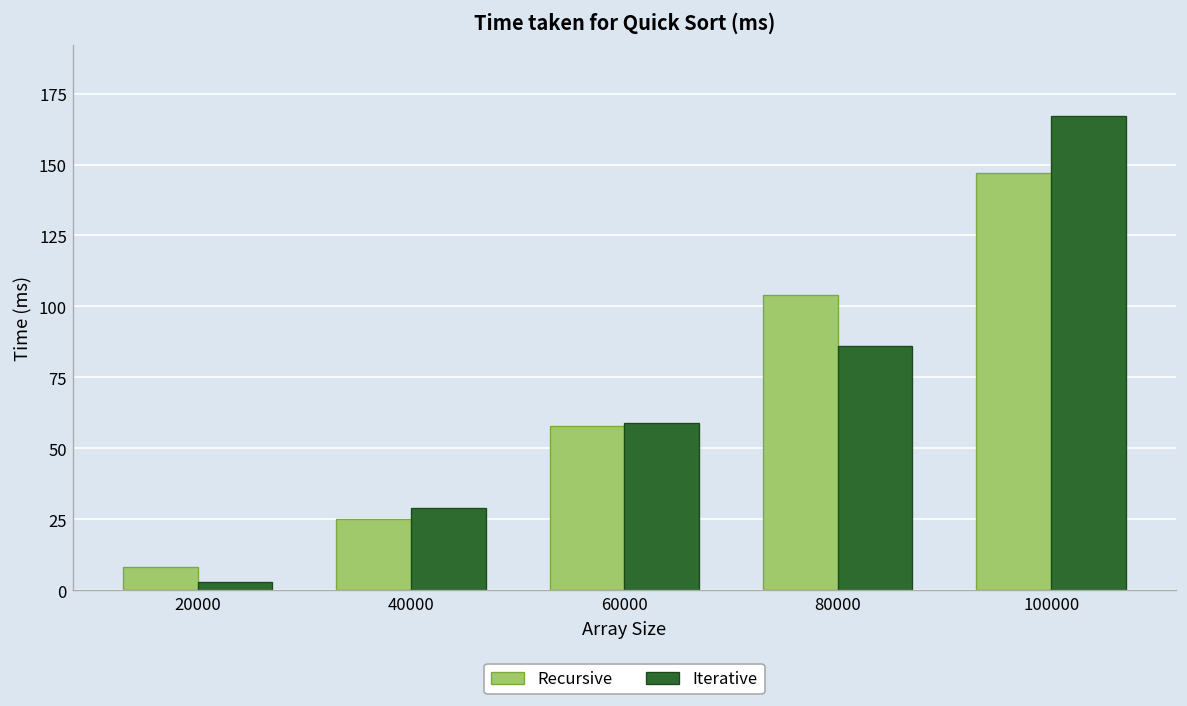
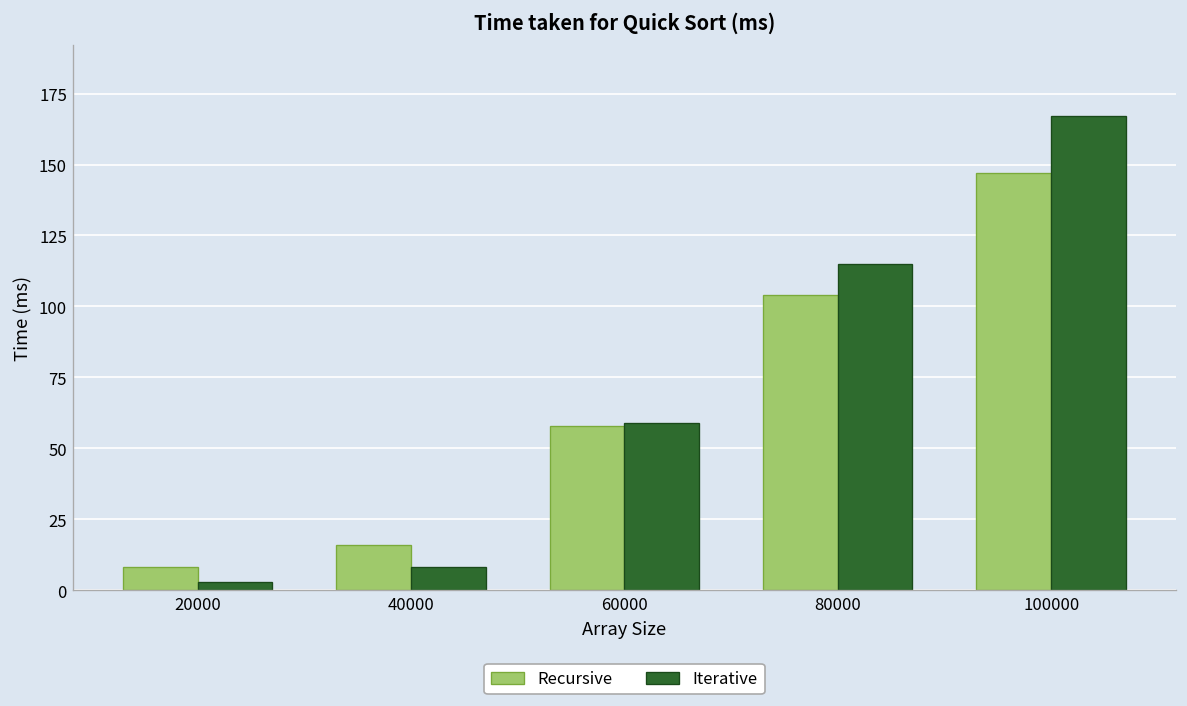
  {
    "Recursive": {
      "20000": 8,
-     "40000": 25,
+     "40000": 16,
      "60000": 58,
      "80000": 104,
      "100000": 147
    },
    "Iterative": {
      "20000": 3,
-     "40000": 29,
+     "40000": 8,
      "60000": 59,
-     "80000": 86,
+     "80000": 115,
      "100000": 167
    }
  }
